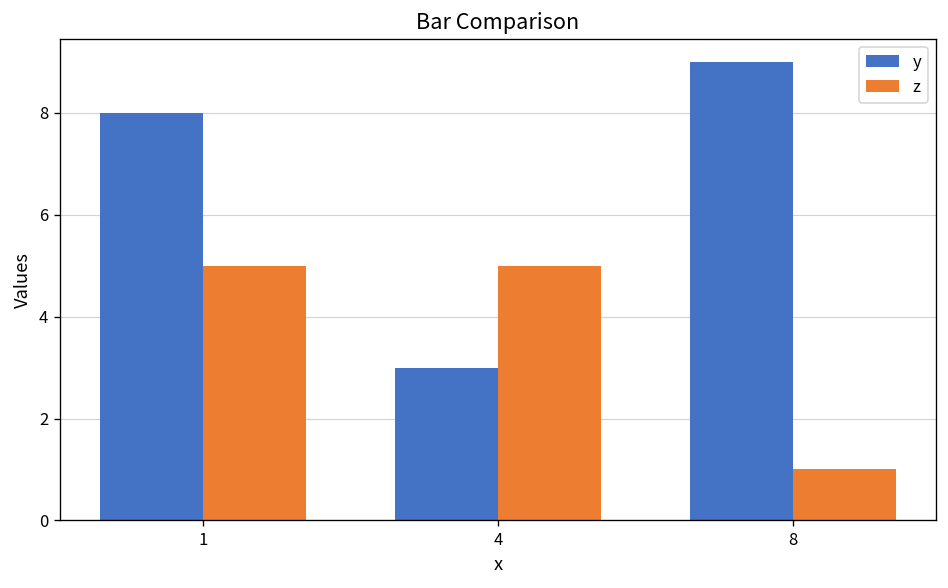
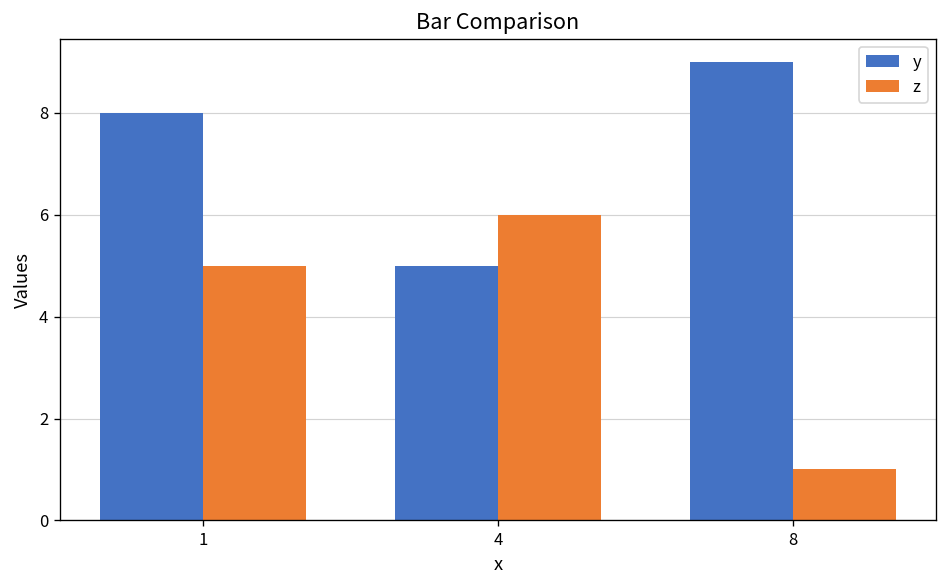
  {
    "y": {
      "1": 8,
-     "4": 3,
+     "4": 5,
      "8": 9
    },
    "z": {
      "1": 5,
-     "4": 5,
+     "4": 6,
      "8": 1
    }
  }
